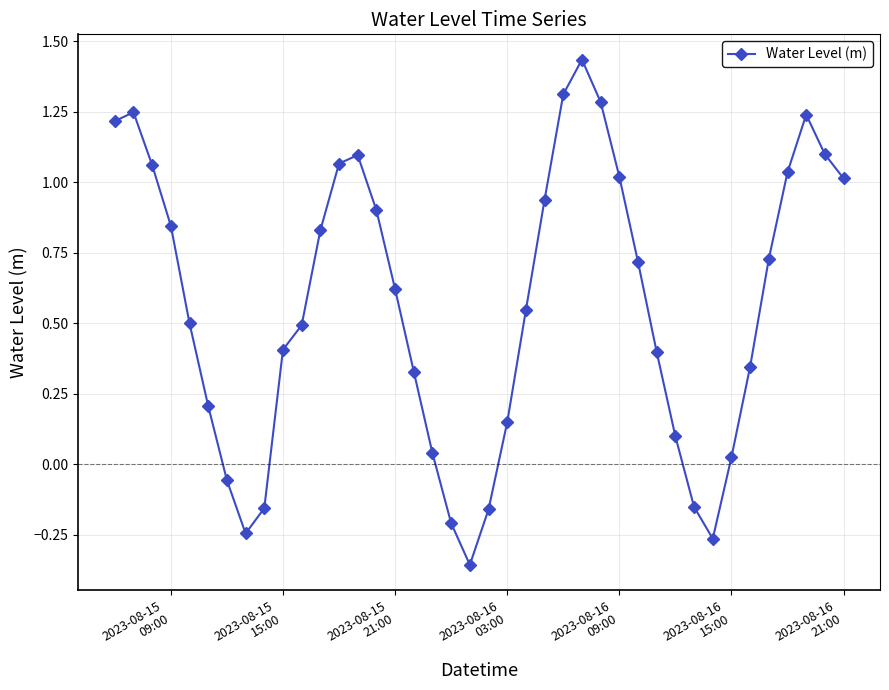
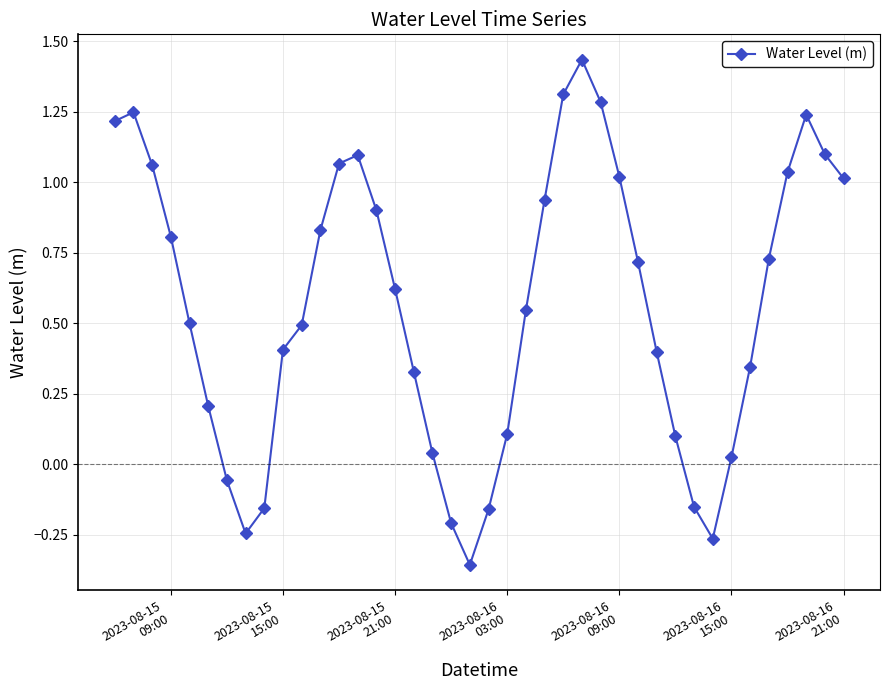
  {
-   "2023-08-15 09:00": 0.85,
+   "2023-08-15 09:00": 0.81,
    "2023-08-15 15:00": 0.41,
    "2023-08-15 21:00": 0.62,
-   "2023-08-16 03:00": 0.15,
+   "2023-08-16 03:00": 0.11,
    "2023-08-16 09:00": 1.02,
    "2023-08-16 15:00": 0.02,
    "2023-08-16 21:00": 1.01
  }
